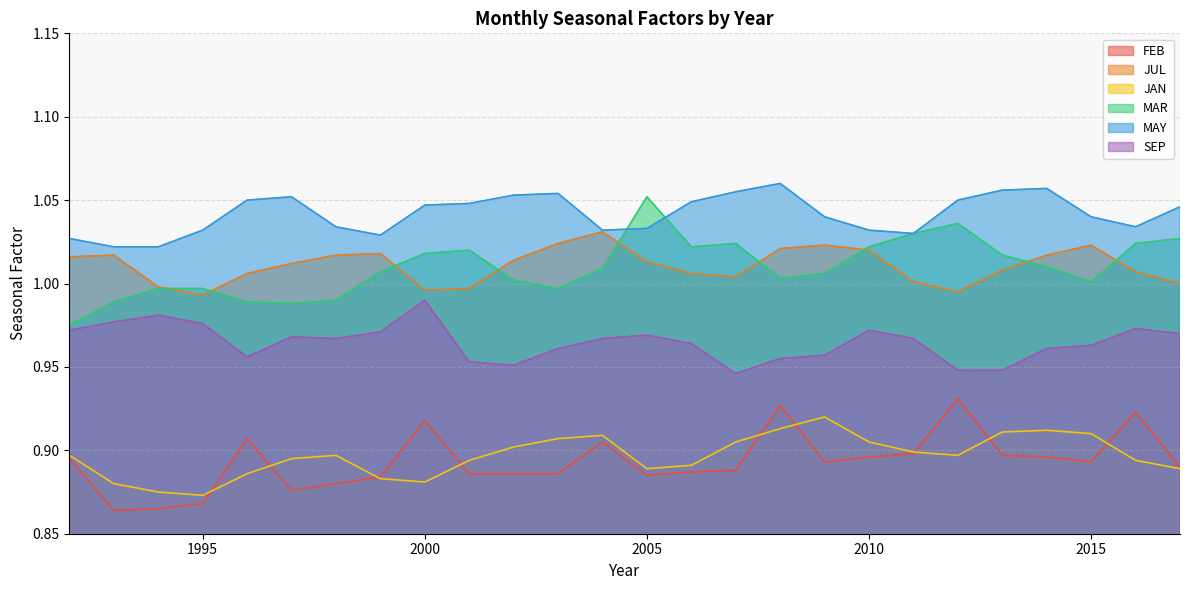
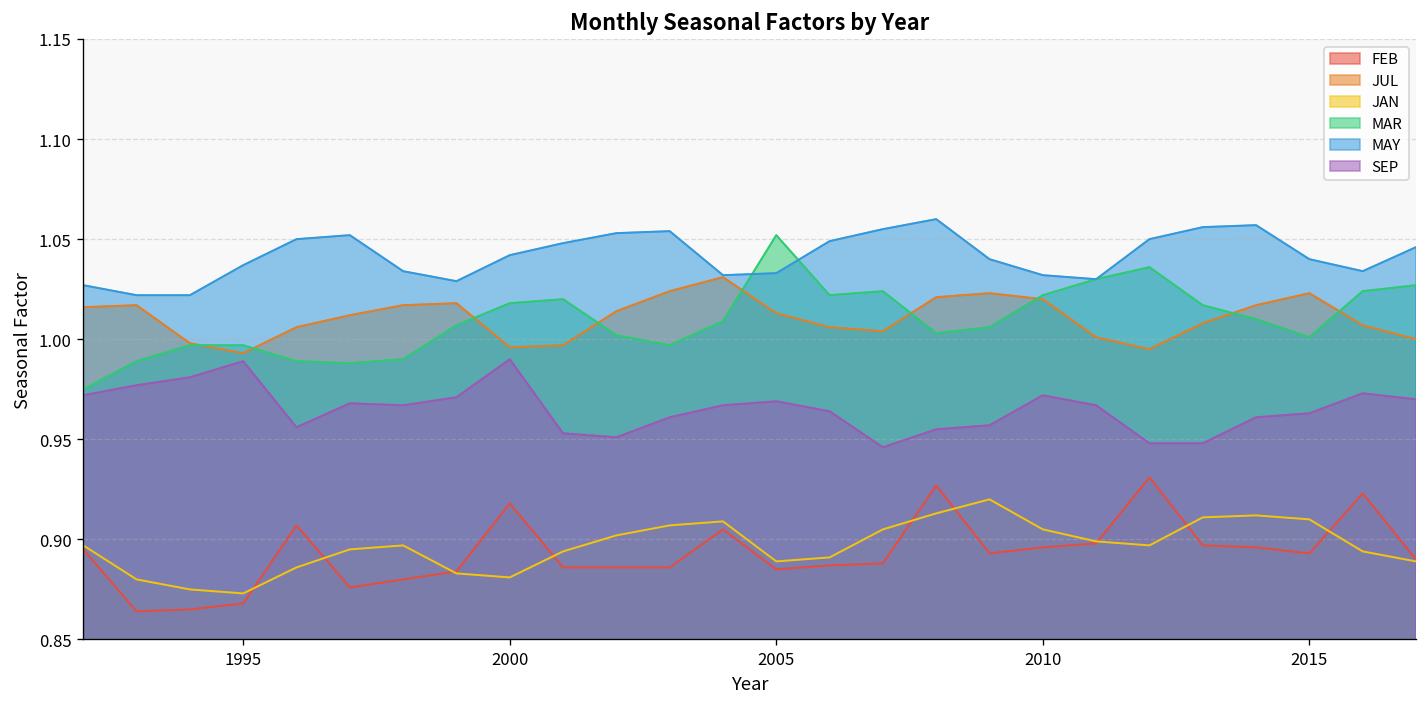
  {
    "MAR": {
      "1995": 0.997,
      "2000": 1.018,
      "2005": 1.052,
      "2010": 1.022,
      "2015": 1.001
    },
    "MAY": {
-     "1995": 1.032,
-     "2000": 1.047,
+     "1995": 1.037,
+     "2000": 1.042,
      "2005": 1.033,
      "2010": 1.032,
      "2015": 1.040
    },
    "SEP": {
-     "1995": 0.976,
+     "1995": 0.989,
      "2000": 0.990,
      "2005": 0.969,
      "2010": 0.972,
      "2015": 0.963
    }
  }
